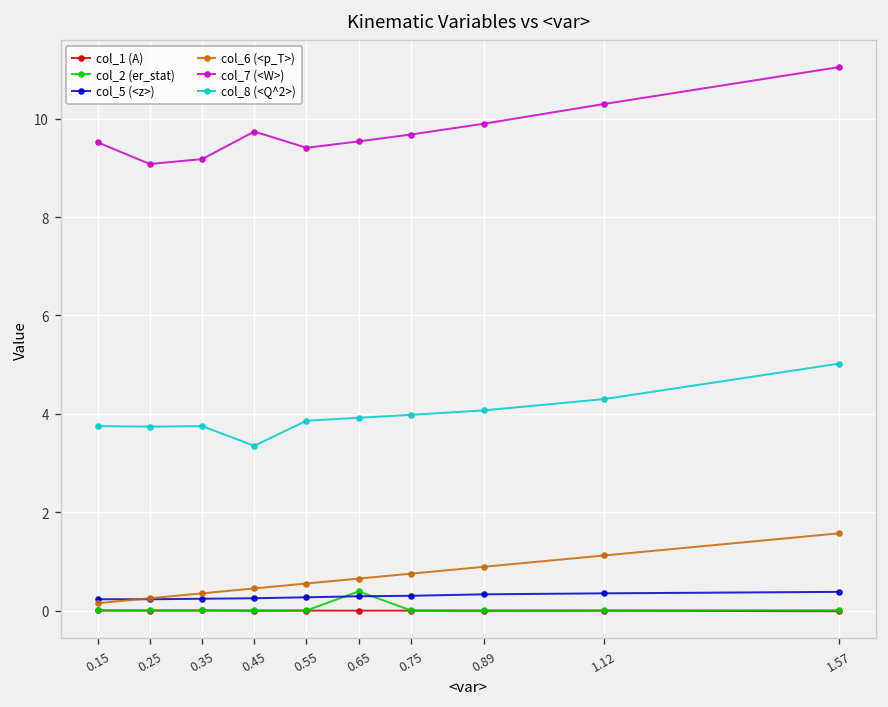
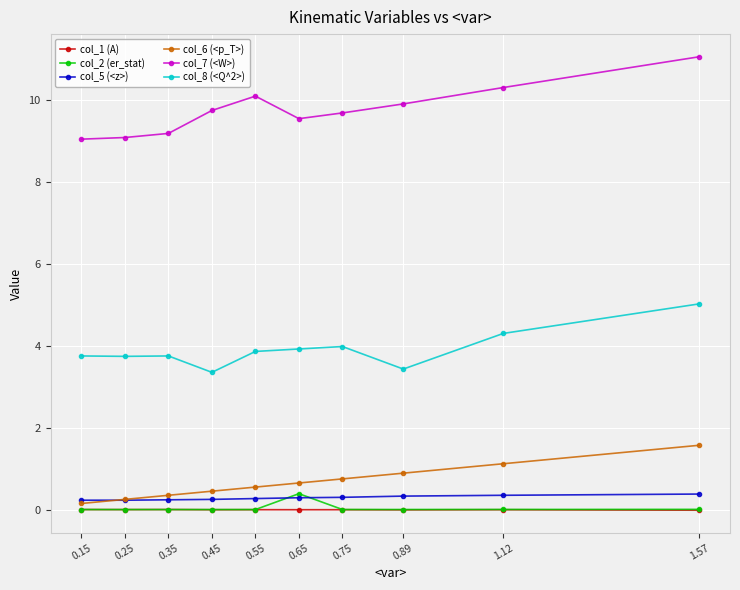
  {
    "col_1 (A)": {
      "0.65": 0.0
    },
    "col_2 (er_stat)": {
      "0.65": 0.4
    },
    "col_5 (<z>)": {
      "0.15": 0.2,
      "0.35": 0.2,
      "0.45": 0.3,
      "0.55": 0.3,
      "0.65": 0.3,
      "0.75": 0.3,
      "0.89": 0.3,
      "1.12": 0.4,
      "1.57": 0.4
    },
    "col_6 (<p_T>)": {
      "0.15": 0.2,
      "0.35": 0.4,
      "0.45": 0.5,
      "0.55": 0.6,
      "0.65": 0.7,
      "0.75": 0.8,
      "0.89": 0.9,
      "1.12": 1.1,
      "1.57": 1.6
    },
    "col_7 (<W>)": {
-     "0.15": 9.5,
+     "0.15": 9.0,
      "0.25": 9.1,
      "0.35": 9.2,
      "0.45": 9.7,
-     "0.55": 9.4,
+     "0.55": 10.1,
      "0.65": 9.5,
      "0.75": 9.7,
      "0.89": 9.9,
      "1.12": 10.3,
      "1.57": 11.1
    },
    "col_8 (<Q^2>)": {
      "0.15": 3.8,
      "0.25": 3.7,
      "0.35": 3.8,
      "0.45": 3.4,
      "0.55": 3.9,
      "0.65": 3.9,
      "0.75": 4.0,
-     "0.89": 4.1,
+     "0.89": 3.4,
      "1.12": 4.3,
      "1.57": 5.0
    }
  }
